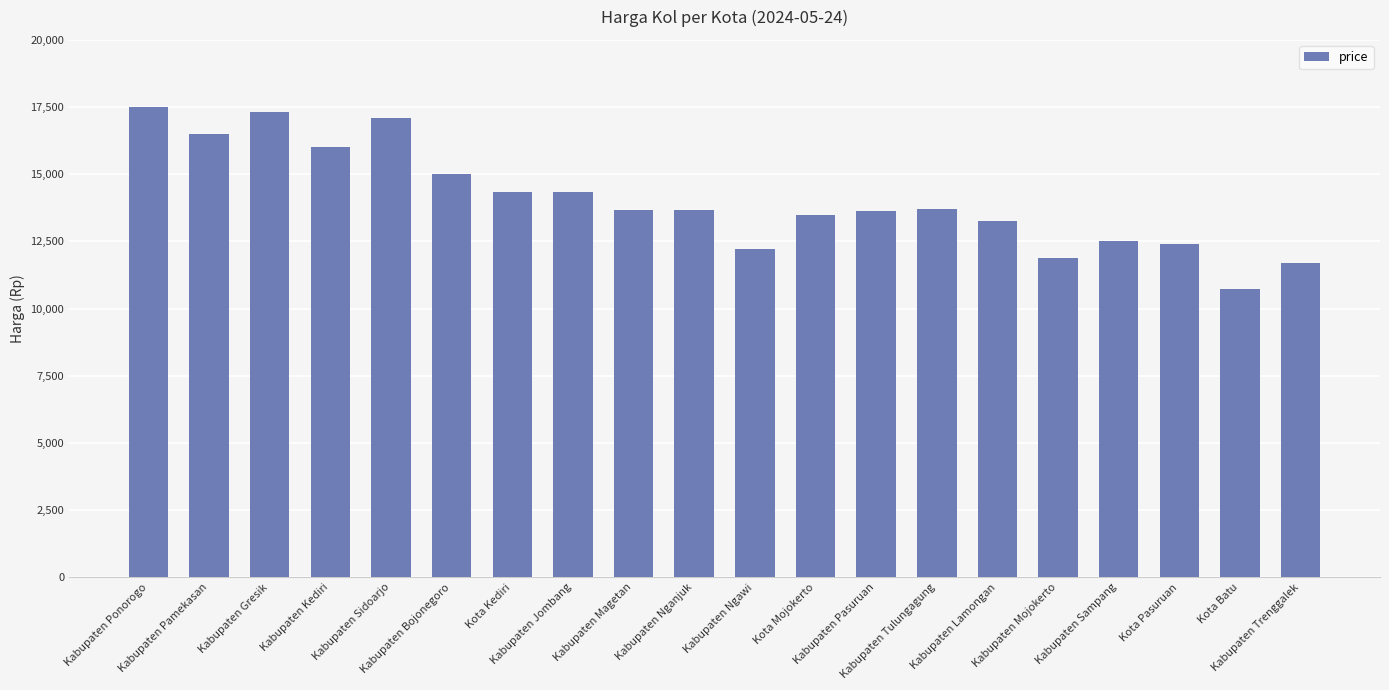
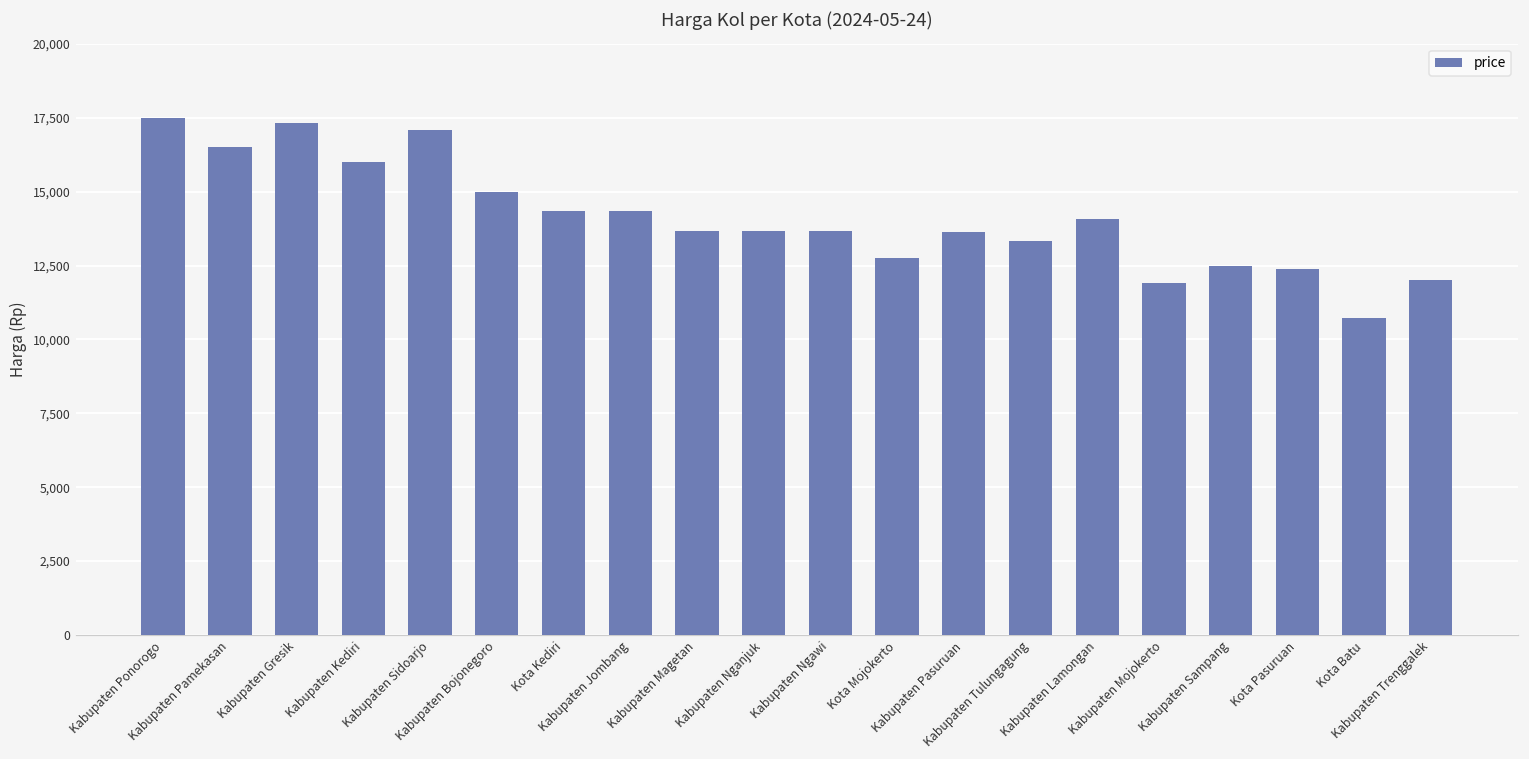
  {
    "Kabupaten Ponorogo": "17,500",
    "Kabupaten Pamekasan": "16,500",
    "Kabupaten Gresik": "17,300",
    "Kabupaten Kediri": "16,000",
    "Kabupaten Sidoarjo": "17,100",
    "Kabupaten Bojonegoro": "15,000",
    "Kota Kediri": "14,300",
    "Kabupaten Jombang": "14,300",
    "Kabupaten Magetan": "13,700",
    "Kabupaten Nganjuk": "13,700",
-   "Kabupaten Ngawi": "12,200",
-   "Kota Mojokerto": "13,500",
+   "Kabupaten Ngawi": "13,700",
+   "Kota Mojokerto": "12,800",
    "Kabupaten Pasuruan": "13,600",
-   "Kabupaten Tulungagung": "13,700",
-   "Kabupaten Lamongan": "13,300",
+   "Kabupaten Tulungagung": "13,300",
+   "Kabupaten Lamongan": "14,100",
    "Kabupaten Mojokerto": "11,900",
    "Kabupaten Sampang": "12,500",
    "Kota Pasuruan": "12,400",
    "Kota Batu": "10,700",
-   "Kabupaten Trenggalek": "11,700"
+   "Kabupaten Trenggalek": "12,000"
  }
